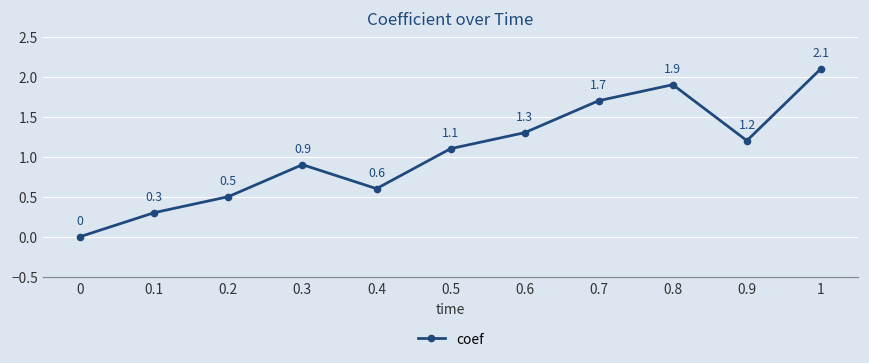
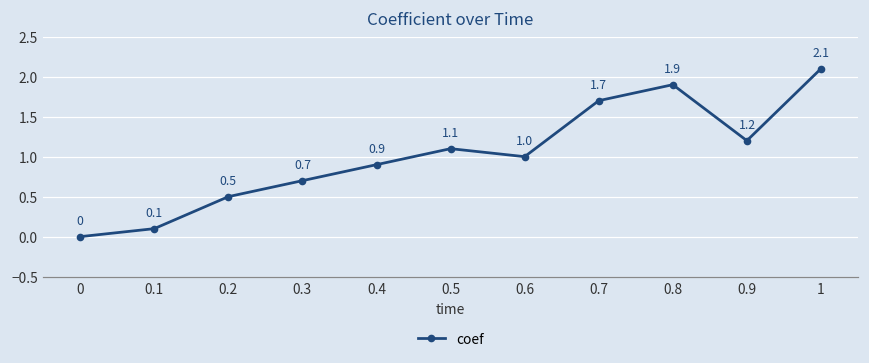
  {
    "0": 0,
-   "0.1": 0.3,
+   "0.1": 0.1,
    "0.2": 0.5,
-   "0.3": 0.9,
-   "0.4": 0.6,
+   "0.3": 0.7,
+   "0.4": 0.9,
    "0.5": 1.1,
-   "0.6": 1.3,
+   "0.6": 1.0,
    "0.7": 1.7,
    "0.8": 1.9,
    "0.9": 1.2,
    "1": 2.1
  }
